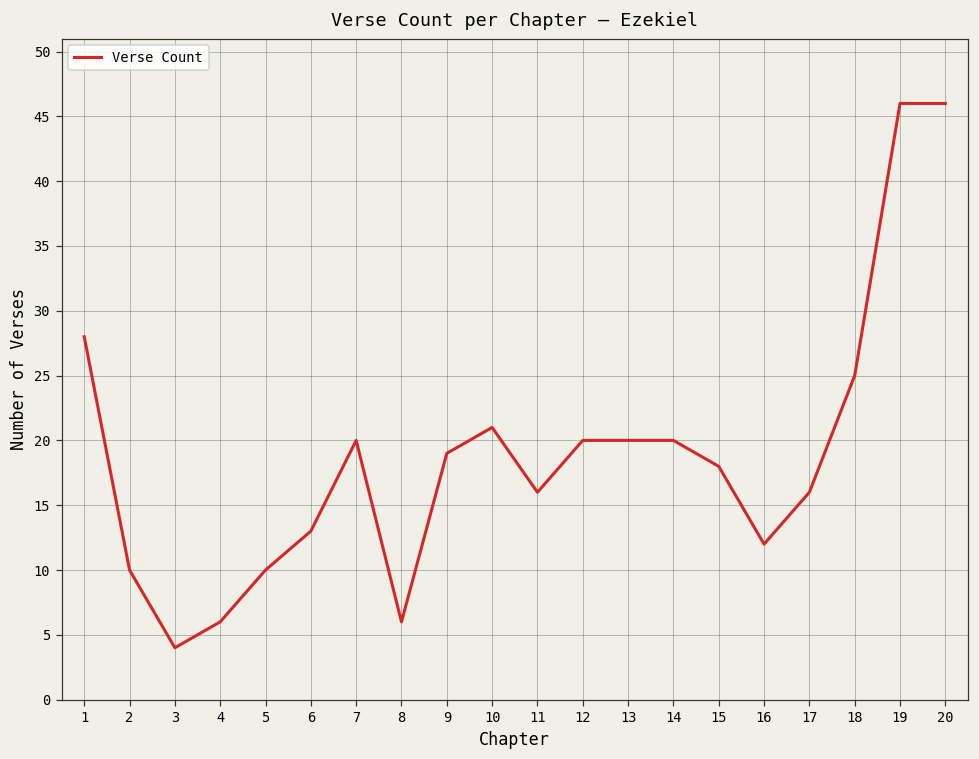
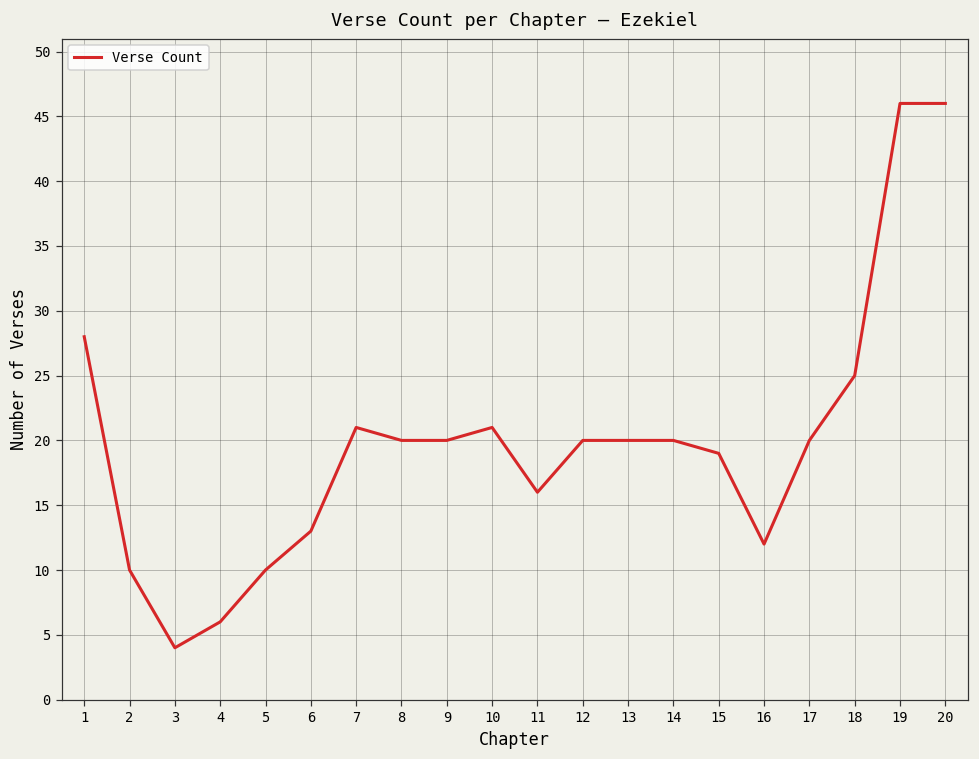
  {
    "1": 28,
    "2": 10,
    "3": 4,
    "4": 6,
    "5": 10,
    "6": 13,
-   "7": 20,
-   "8": 6,
-   "9": 19,
+   "7": 21,
+   "8": 20,
+   "9": 20,
    "10": 21,
    "11": 16,
    "12": 20,
    "13": 20,
    "14": 20,
-   "15": 18,
+   "15": 19,
    "16": 12,
-   "17": 16,
+   "17": 20,
    "18": 25,
    "19": 46,
    "20": 46
  }
